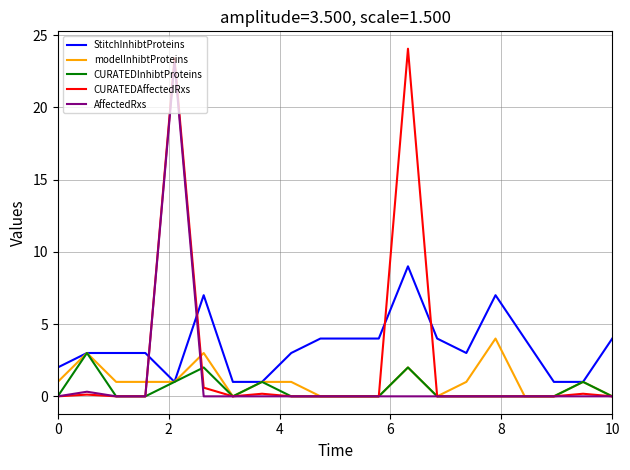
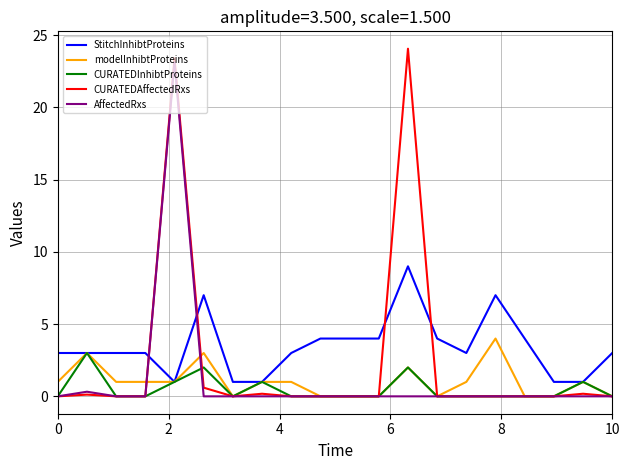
  {
    "StitchInhibtProteins": {
-     "0": 2,
-     "10": 4
+     "0": 3,
+     "10": 3
    },
    "modelInhibtProteins": {
      "0": 1
    }
  }
